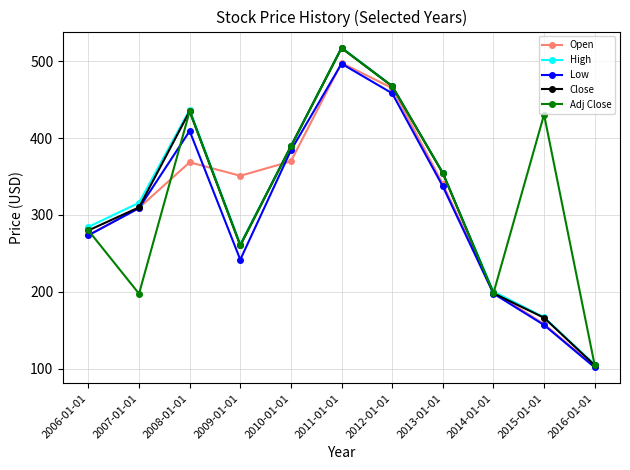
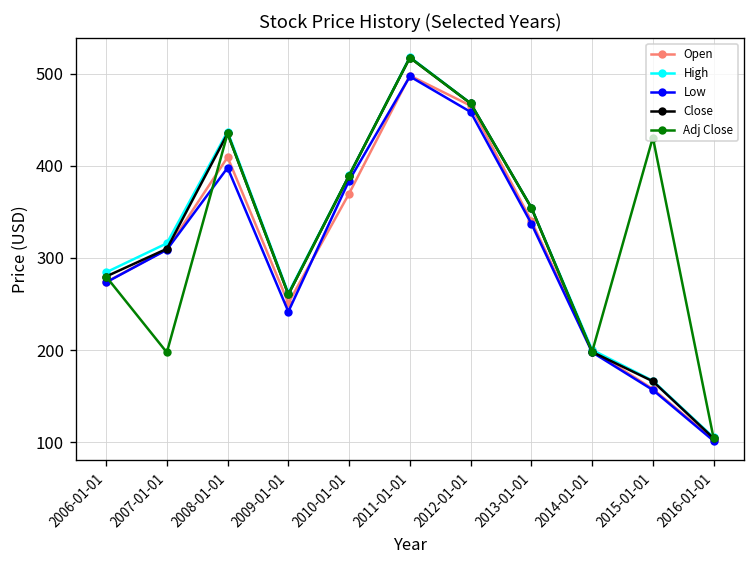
  {
    "Open": {
-     "2008-01-01": 370,
-     "2009-01-01": 350,
+     "2008-01-01": 410,
+     "2009-01-01": 250,
      "2010-01-01": 370
    },
    "High": {
      "2006-01-01": 280,
      "2007-01-01": 320
    },
    "Low": {
-     "2008-01-01": 410,
+     "2008-01-01": 400,
      "2009-01-01": 240,
      "2010-01-01": 380,
      "2012-01-01": 460
    },
    "Adj Close": {
      "2007-01-01": 200,
      "2015-01-01": 430
    }
  }
